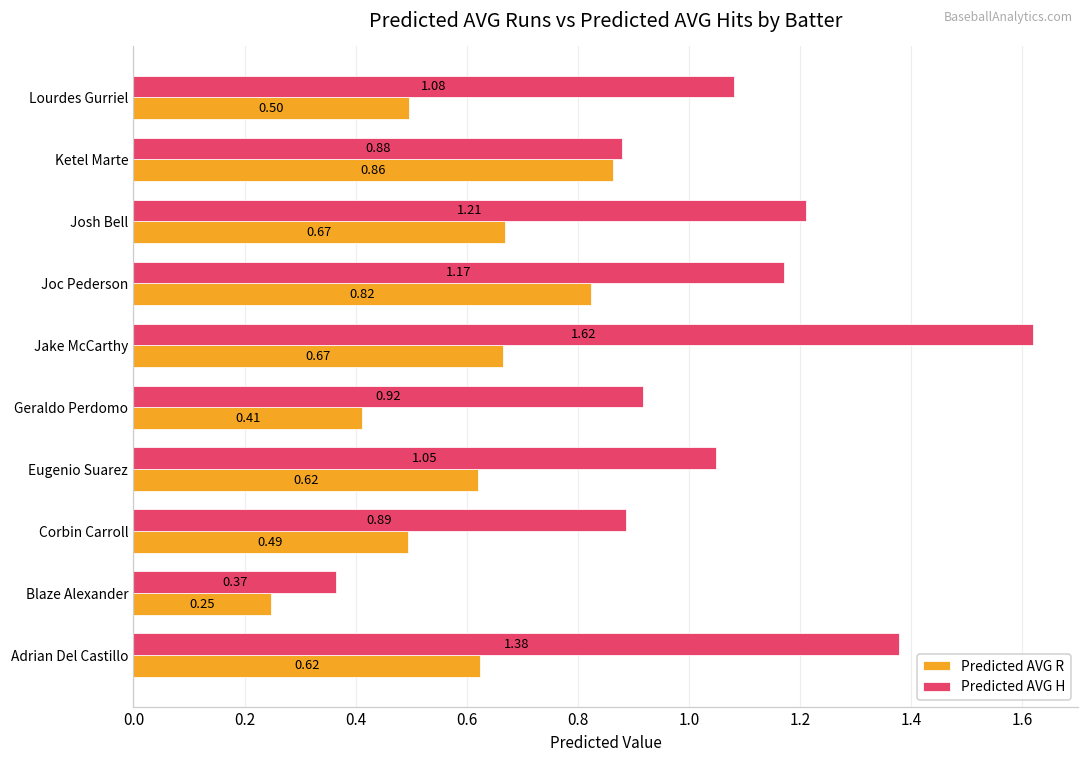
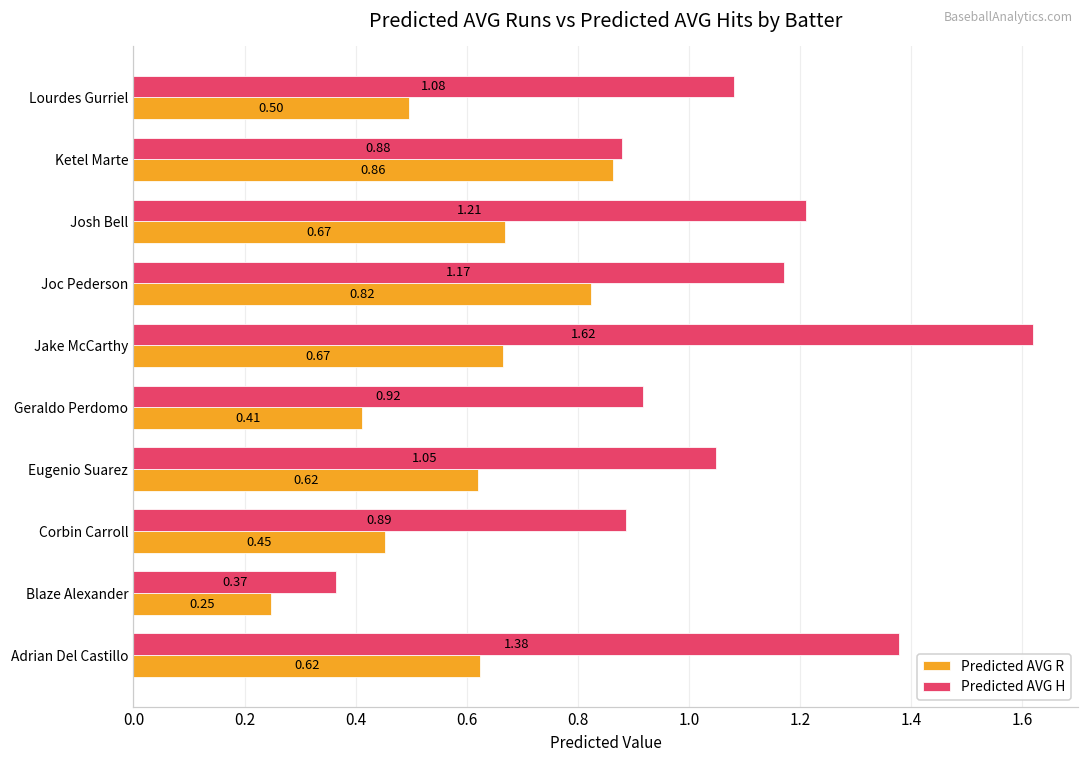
  {
    "Predicted AVG R": {
      "Lourdes Gurriel": 0.50,
      "Ketel Marte": 0.86,
      "Josh Bell": 0.67,
      "Joc Pederson": 0.82,
      "Jake McCarthy": 0.67,
      "Geraldo Perdomo": 0.41,
      "Eugenio Suarez": 0.62,
-     "Corbin Carroll": 0.49,
+     "Corbin Carroll": 0.45,
      "Blaze Alexander": 0.25,
      "Adrian Del Castillo": 0.62
    },
    "Predicted AVG H": {
      "Lourdes Gurriel": 1.08,
      "Ketel Marte": 0.88,
      "Josh Bell": 1.21,
      "Joc Pederson": 1.17,
      "Jake McCarthy": 1.62,
      "Geraldo Perdomo": 0.92,
      "Eugenio Suarez": 1.05,
      "Corbin Carroll": 0.89,
      "Blaze Alexander": 0.37,
      "Adrian Del Castillo": 1.38
    }
  }
